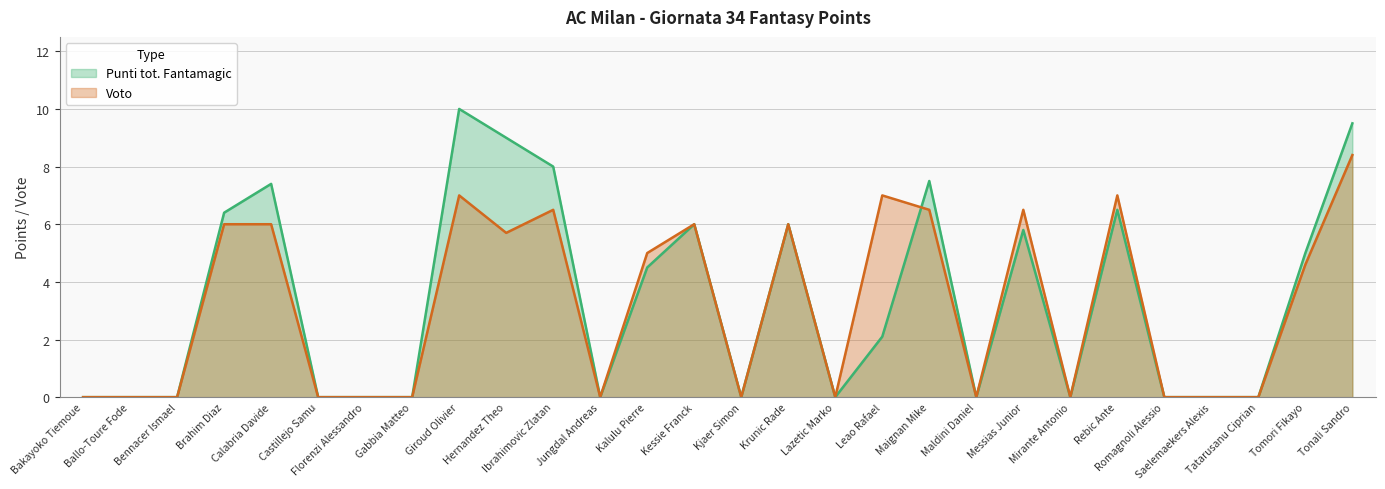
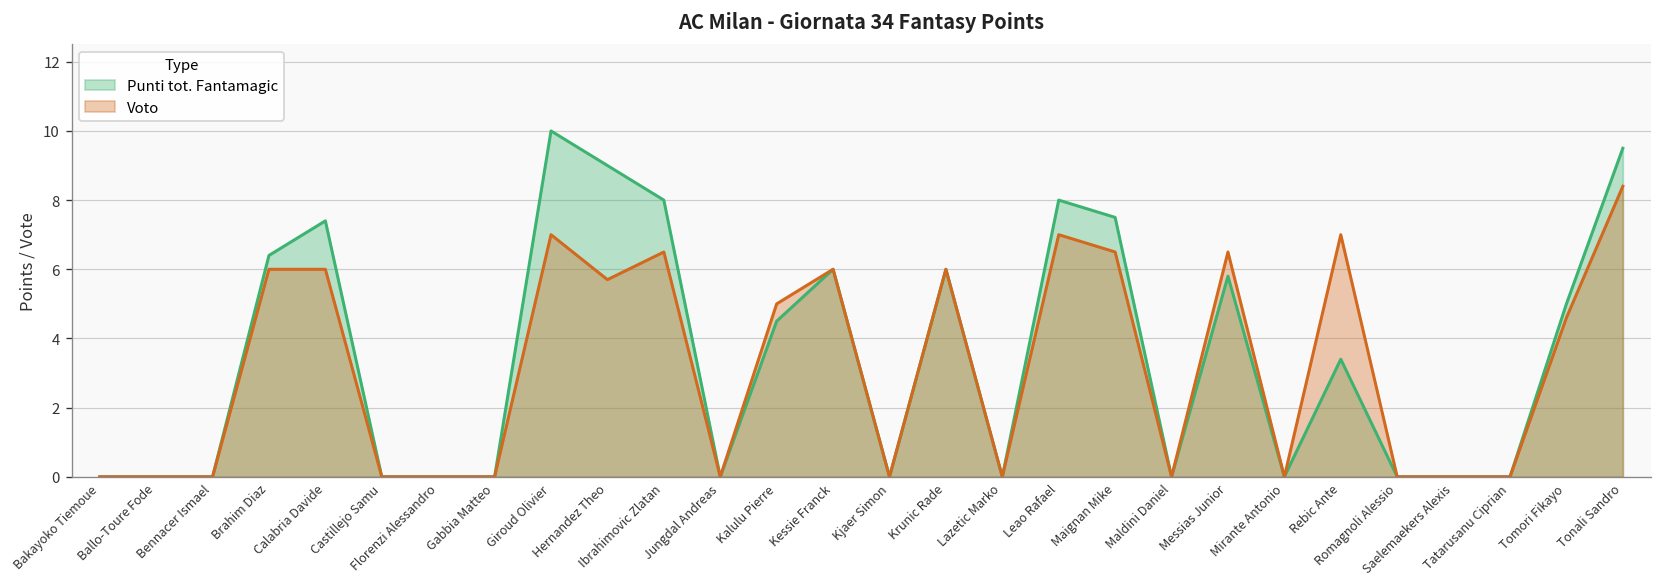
  {
    "Punti tot. Fantamagic": {
      "Brahim Diaz": 6.4,
      "Calabria Davide": 7.4,
      "Giroud Olivier": 10.0,
      "Hernandez Theo": 9.0,
      "Ibrahimovic Zlatan": 8.0,
      "Kalulu Pierre": 4.5,
-     "Leao Rafael": 2.1,
+     "Leao Rafael": 8.0,
      "Maignan Mike": 7.5,
      "Messias Junior": 5.8,
-     "Rebic Ante": 6.5,
+     "Rebic Ante": 3.4,
      "Tomori Fikayo": 5.0,
      "Tonali Sandro": 9.5
    },
    "Voto": {
      "Brahim Diaz": 6.0,
      "Calabria Davide": 6.0,
      "Giroud Olivier": 7.0,
      "Hernandez Theo": 5.7,
      "Ibrahimovic Zlatan": 6.5,
      "Kalulu Pierre": 5.0,
      "Leao Rafael": 7.0,
      "Maignan Mike": 6.5,
      "Messias Junior": 6.5,
      "Rebic Ante": 7.0,
      "Tomori Fikayo": 4.6,
      "Tonali Sandro": 8.4
    }
  }
